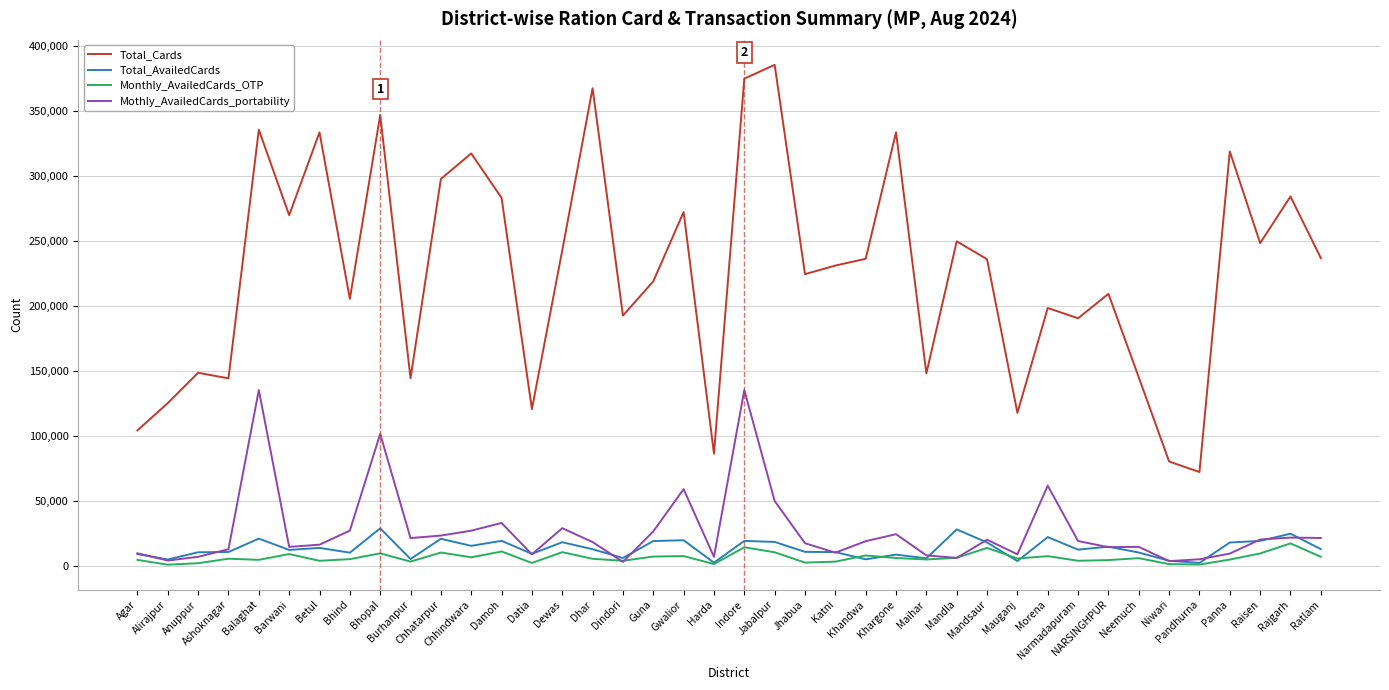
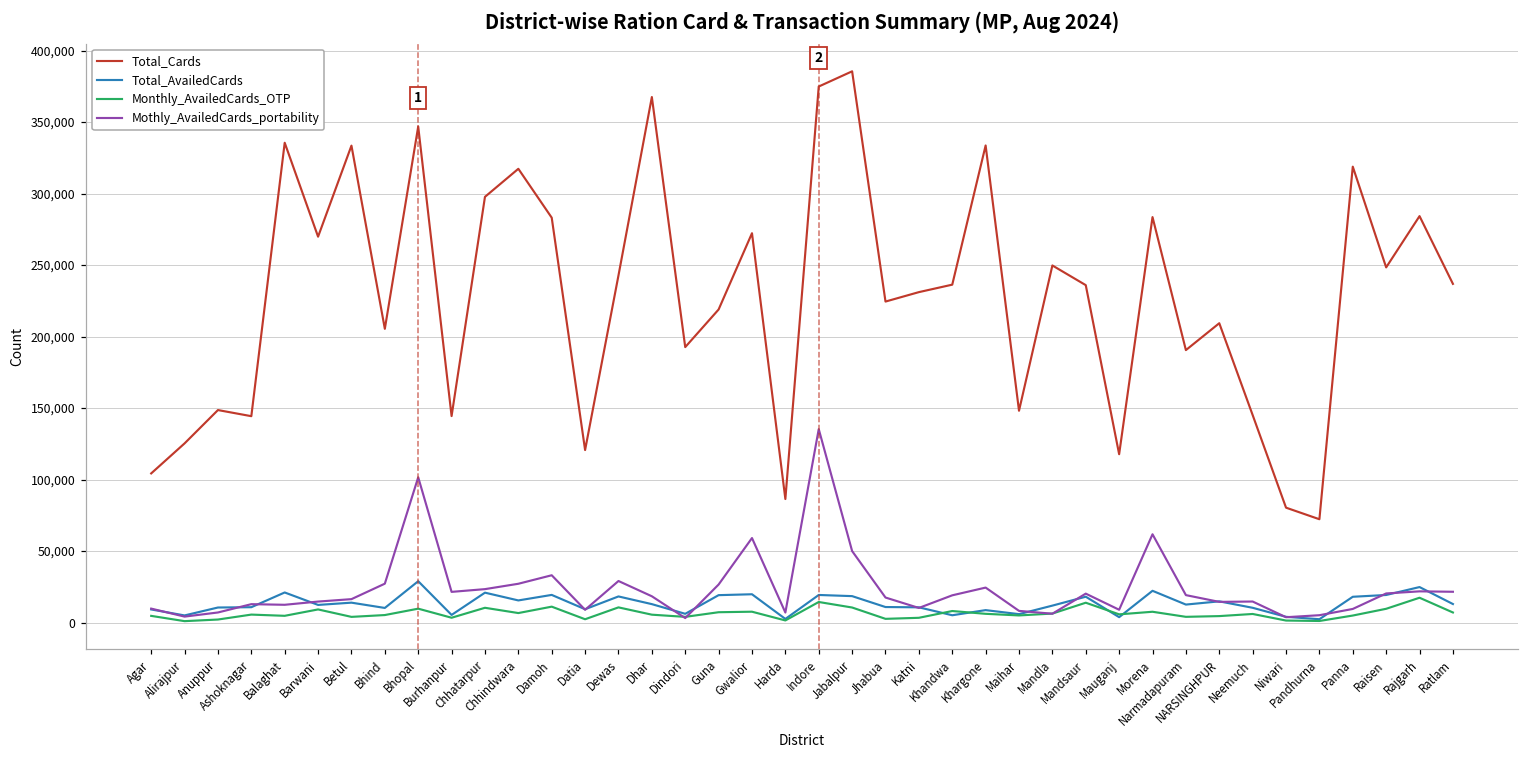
  {
    "Total_Cards": {
      "Agar": "104,000",
      "Alirajpur": "125,000",
      "Anuppur": "149,000",
      "Ashoknagar": "144,000",
      "Balaghat": "336,000",
      "Barwani": "270,000",
      "Betul": "334,000",
      "Bhind": "205,000",
      "Burhanpur": "144,000",
      "Chhatarpur": "298,000",
      "Chhindwara": "317,000",
      "Damoh": "283,000",
      "Datia": "121,000",
      "Dewas": "243,000",
      "Dhar": "367,000",
      "Dindori": "193,000",
      "Guna": "219,000",
      "Gwalior": "272,000",
      "Harda": "86,000",
      "Jabalpur": "385,000",
      "Jhabua": "224,000",
      "Katni": "231,000",
      "Khandwa": "236,000",
      "Khargone": "334,000",
      "Maihar": "148,000",
      "Mandla": "250,000",
      "Mandsaur": "236,000",
      "Mauganj": "118,000",
-     "Morena": "198,000",
+     "Morena": "284,000",
      "Narmadapuram": "191,000",
      "NARSINGHPUR": "209,000",
      "Neemuch": "145,000",
      "Niwari": "80,000",
      "Pandhurna": "72,000",
      "Panna": "319,000",
      "Raisen": "248,000",
      "Rajgarh": "284,000",
      "Ratlam": "237,000"
    },
    "Total_AvailedCards": {
      "Anuppur": "11,000",
      "Ashoknagar": "11,000",
      "Balaghat": "21,000",
      "Barwani": "12,000",
      "Betul": "14,000",
      "Bhind": "10,000",
      "Bhopal": "29,000",
      "Burhanpur": "5,000",
      "Chhatarpur": "21,000",
      "Chhindwara": "15,000",
      "Damoh": "19,000",
      "Dewas": "18,000",
      "Dhar": "13,000",
      "Dindori": "6,000",
      "Guna": "19,000",
      "Gwalior": "20,000",
      "Indore": "19,000",
      "Jabalpur": "18,000",
      "Jhabua": "11,000",
      "Khandwa": "5,000",
      "Khargone": "9,000",
-     "Mandla": "28,000",
+     "Mandla": "12,000",
      "Mandsaur": "18,000",
      "Mauganj": "4,000",
      "Morena": "22,000",
      "Narmadapuram": "13,000",
      "Neemuch": "10,000",
      "Panna": "18,000",
      "Rajgarh": "25,000",
      "Ratlam": "13,000"
    },
    "Monthly_AvailedCards_OTP": {
      "Agar": "5,000",
      "Alirajpur": "1,000",
      "Anuppur": "2,000",
      "Ashoknagar": "6,000",
      "Balaghat": "5,000",
      "Barwani": "9,000",
      "Betul": "4,000",
      "Bhind": "5,000",
      "Bhopal": "10,000",
      "Burhanpur": "3,000",
      "Chhatarpur": "10,000",
      "Chhindwara": "7,000",
      "Damoh": "11,000",
      "Datia": "2,000",
      "Dewas": "11,000",
      "Dhar": "6,000",
      "Guna": "7,000",
      "Gwalior": "8,000",
      "Indore": "14,000",
      "Jabalpur": "11,000",
      "Jhabua": "3,000",
      "Katni": "3,000",
      "Khandwa": "8,000",
      "Khargone": "6,000",
      "Mandsaur": "14,000",
      "Mauganj": "6,000",
      "Morena": "8,000",
      "Narmadapuram": "4,000",
      "NARSINGHPUR": "5,000",
      "Neemuch": "6,000",
      "Niwari": "1,000",
      "Panna": "5,000",
      "Raisen": "10,000",
      "Rajgarh": "17,000",
      "Ratlam": "7,000"
    },
    "Mothly_AvailedCards_portability": {
      "Anuppur": "7,000",
      "Ashoknagar": "13,000",
-     "Balaghat": "135,000",
+     "Balaghat": "12,000",
      "Barwani": "15,000",
      "Betul": "16,000",
      "Bhind": "27,000",
      "Bhopal": "102,000",
      "Burhanpur": "21,000",
      "Chhatarpur": "23,000",
      "Chhindwara": "27,000",
      "Damoh": "33,000",
      "Dewas": "29,000",
      "Dhar": "18,000",
      "Guna": "27,000",
      "Gwalior": "59,000",
      "Harda": "7,000",
      "Indore": "135,000",
      "Jabalpur": "50,000",
      "Jhabua": "18,000",
      "Khandwa": "19,000",
      "Khargone": "24,000",
      "Maihar": "8,000",
      "Mandsaur": "20,000",
      "Mauganj": "9,000",
      "Morena": "62,000",
      "Narmadapuram": "19,000",
      "Neemuch": "15,000",
      "Pandhurna": "5,000",
      "Panna": "10,000",
      "Rajgarh": "22,000",
      "Ratlam": "22,000"
    }
  }
